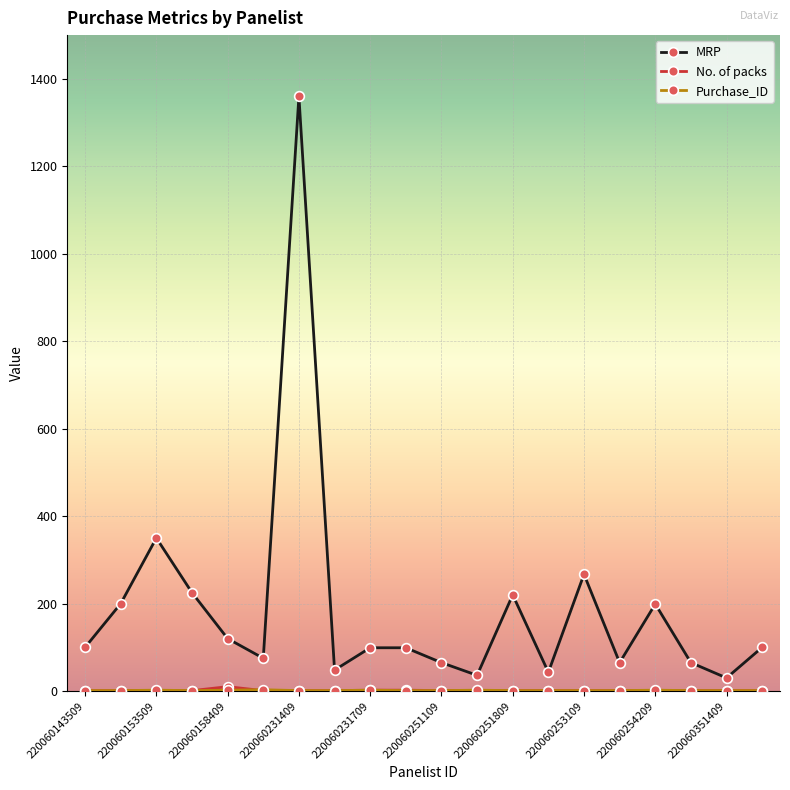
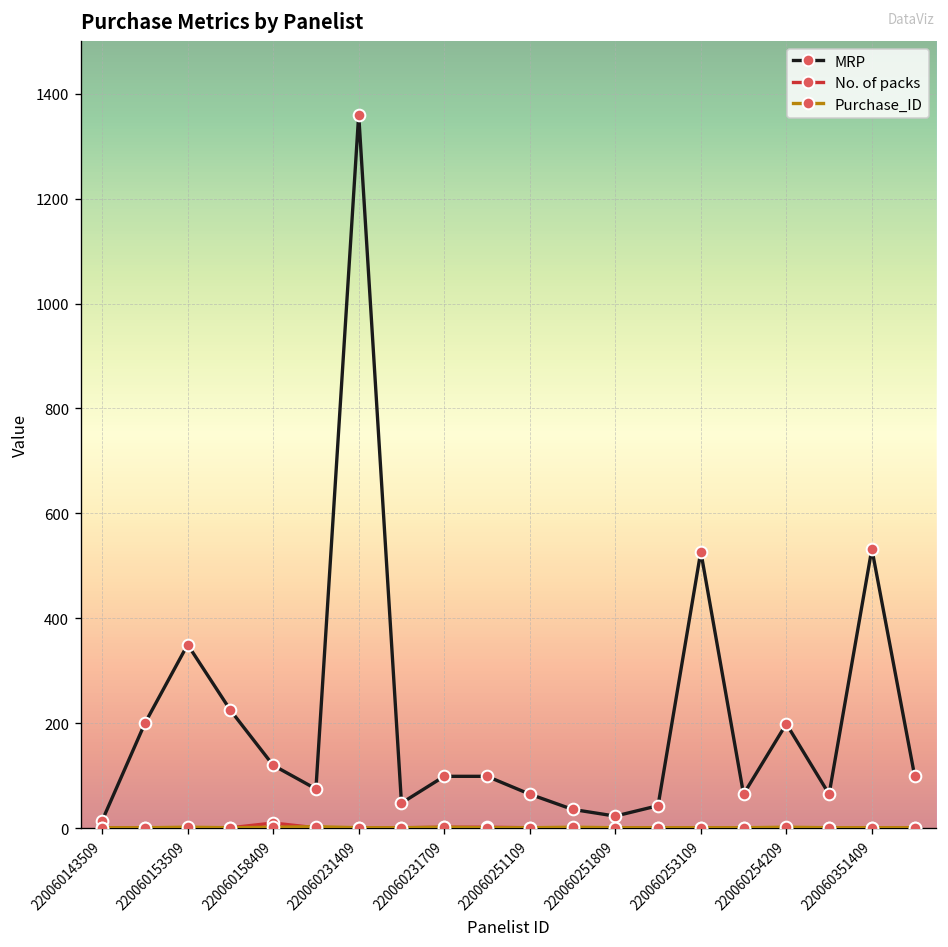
  {
    "MRP": {
-     "220060143509": 100,
-     "220060251809": 220,
-     "220060253109": 270,
-     "220060351409": 30
+     "220060143509": 10,
+     "220060251809": 20,
+     "220060253109": 530,
+     "220060351409": 530
    }
  }
